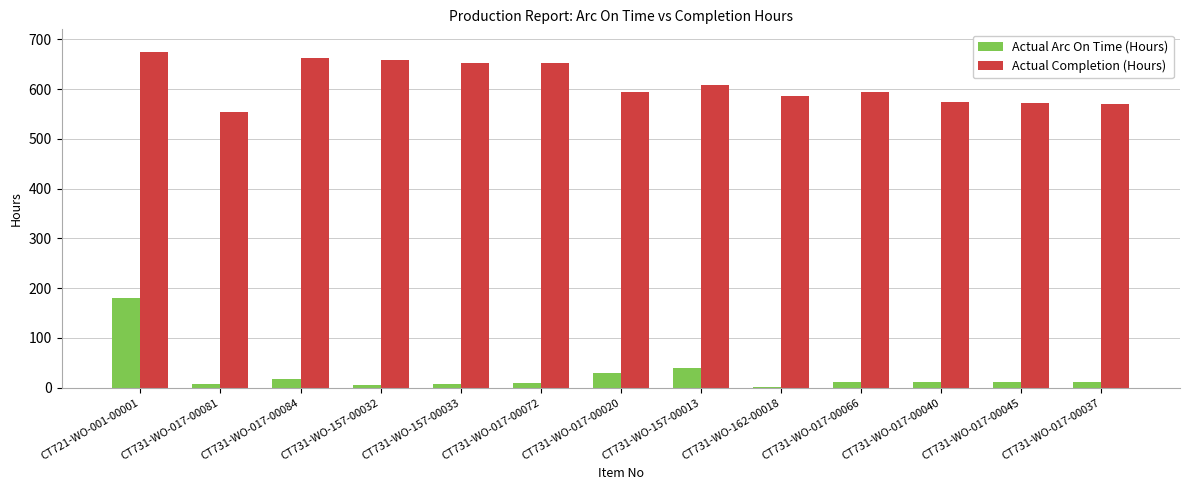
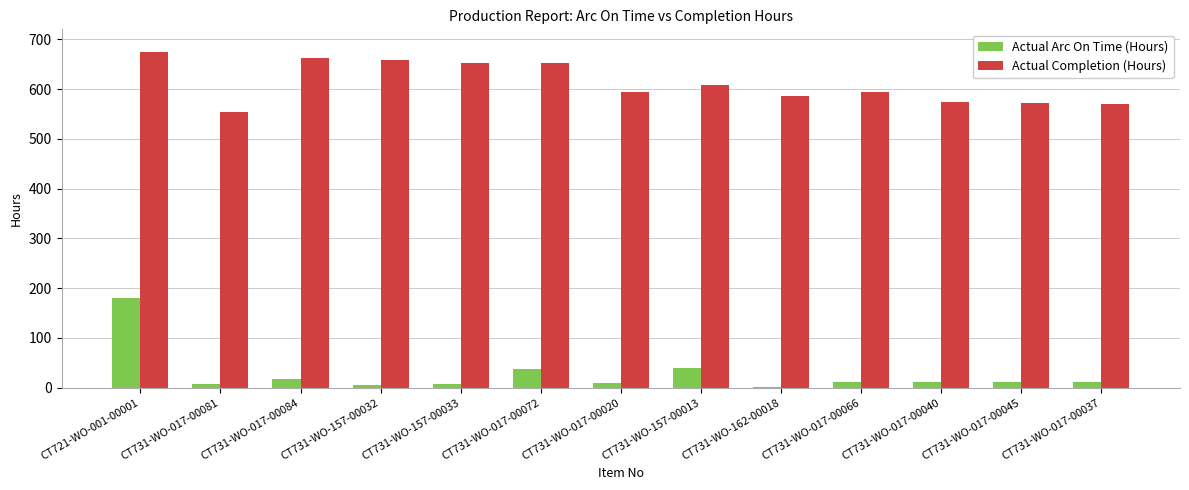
  {
    "Actual Arc On Time (Hours)": {
      "CT721-WO-001-00001": 180,
      "CT731-WO-017-00081": 10,
      "CT731-WO-017-00084": 20,
      "CT731-WO-157-00032": 10,
      "CT731-WO-157-00033": 10,
-     "CT731-WO-017-00072": 10,
-     "CT731-WO-017-00020": 30,
+     "CT731-WO-017-00072": 40,
+     "CT731-WO-017-00020": 10,
      "CT731-WO-157-00013": 40,
      "CT731-WO-017-00066": 10,
      "CT731-WO-017-00040": 10,
      "CT731-WO-017-00045": 10,
      "CT731-WO-017-00037": 10
    },
    "Actual Completion (Hours)": {
      "CT721-WO-001-00001": 680,
      "CT731-WO-017-00081": 550,
      "CT731-WO-017-00084": 660,
      "CT731-WO-157-00032": 660,
      "CT731-WO-157-00033": 650,
      "CT731-WO-017-00072": 650,
      "CT731-WO-017-00020": 590,
      "CT731-WO-157-00013": 610,
      "CT731-WO-162-00018": 590,
      "CT731-WO-017-00066": 590,
      "CT731-WO-017-00040": 570,
      "CT731-WO-017-00045": 570,
      "CT731-WO-017-00037": 570
    }
  }
